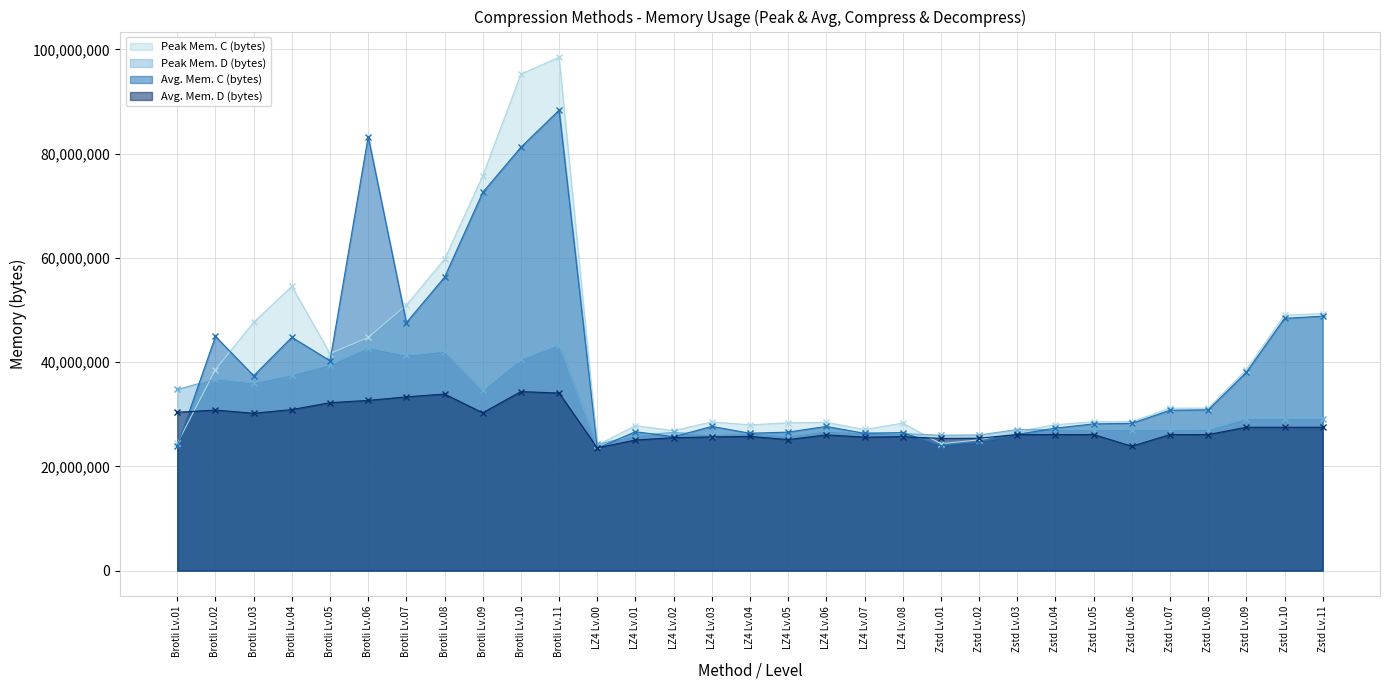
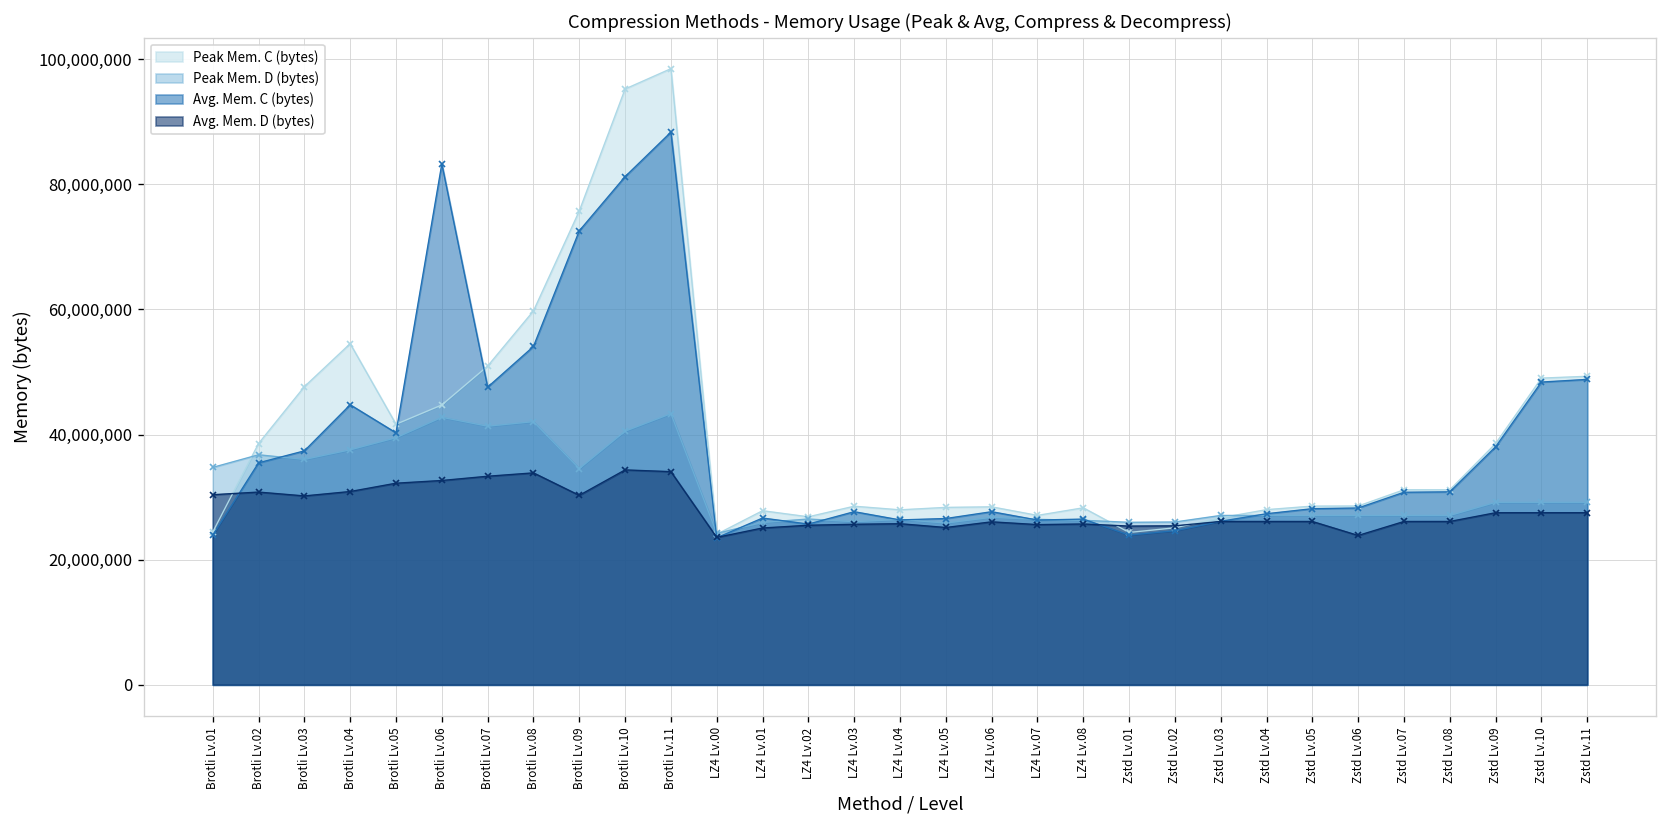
  {
    "Avg. Mem. C (bytes)": {
-     "Brotli Lv.02": "45,000,000",
+     "Brotli Lv.02": "35,000,000",
      "Brotli Lv.03": "37,000,000",
      "Brotli Lv.04": "45,000,000",
      "Brotli Lv.05": "40,000,000",
      "Brotli Lv.06": "83,000,000",
      "Brotli Lv.07": "48,000,000",
-     "Brotli Lv.08": "56,000,000",
+     "Brotli Lv.08": "54,000,000",
      "Brotli Lv.09": "73,000,000",
      "Brotli Lv.10": "81,000,000",
      "Brotli Lv.11": "88,000,000",
      "LZ4 Lv.01": "27,000,000",
      "LZ4 Lv.03": "28,000,000",
      "LZ4 Lv.05": "27,000,000",
      "LZ4 Lv.06": "28,000,000",
      "Zstd Lv.09": "38,000,000",
      "Zstd Lv.10": "48,000,000",
      "Zstd Lv.11": "49,000,000"
    },
    "Avg. Mem. D (bytes)": {
      "Brotli Lv.01": "30,000,000",
      "Brotli Lv.02": "31,000,000",
      "Brotli Lv.03": "30,000,000",
      "Brotli Lv.04": "31,000,000",
      "Brotli Lv.05": "32,000,000",
      "Brotli Lv.06": "33,000,000",
      "Brotli Lv.07": "33,000,000",
      "Brotli Lv.08": "34,000,000",
      "Brotli Lv.09": "30,000,000",
      "Brotli Lv.10": "34,000,000",
      "Brotli Lv.11": "34,000,000",
      "LZ4 Lv.01": "25,000,000",
      "LZ4 Lv.04": "26,000,000",
      "LZ4 Lv.05": "25,000,000",
      "LZ4 Lv.06": "26,000,000",
      "LZ4 Lv.07": "26,000,000",
      "LZ4 Lv.08": "26,000,000",
      "Zstd Lv.01": "25,000,000",
      "Zstd Lv.04": "26,000,000",
      "Zstd Lv.05": "26,000,000",
      "Zstd Lv.06": "24,000,000",
      "Zstd Lv.07": "26,000,000",
      "Zstd Lv.08": "26,000,000",
      "Zstd Lv.09": "28,000,000",
      "Zstd Lv.10": "28,000,000",
      "Zstd Lv.11": "28,000,000"
    }
  }
